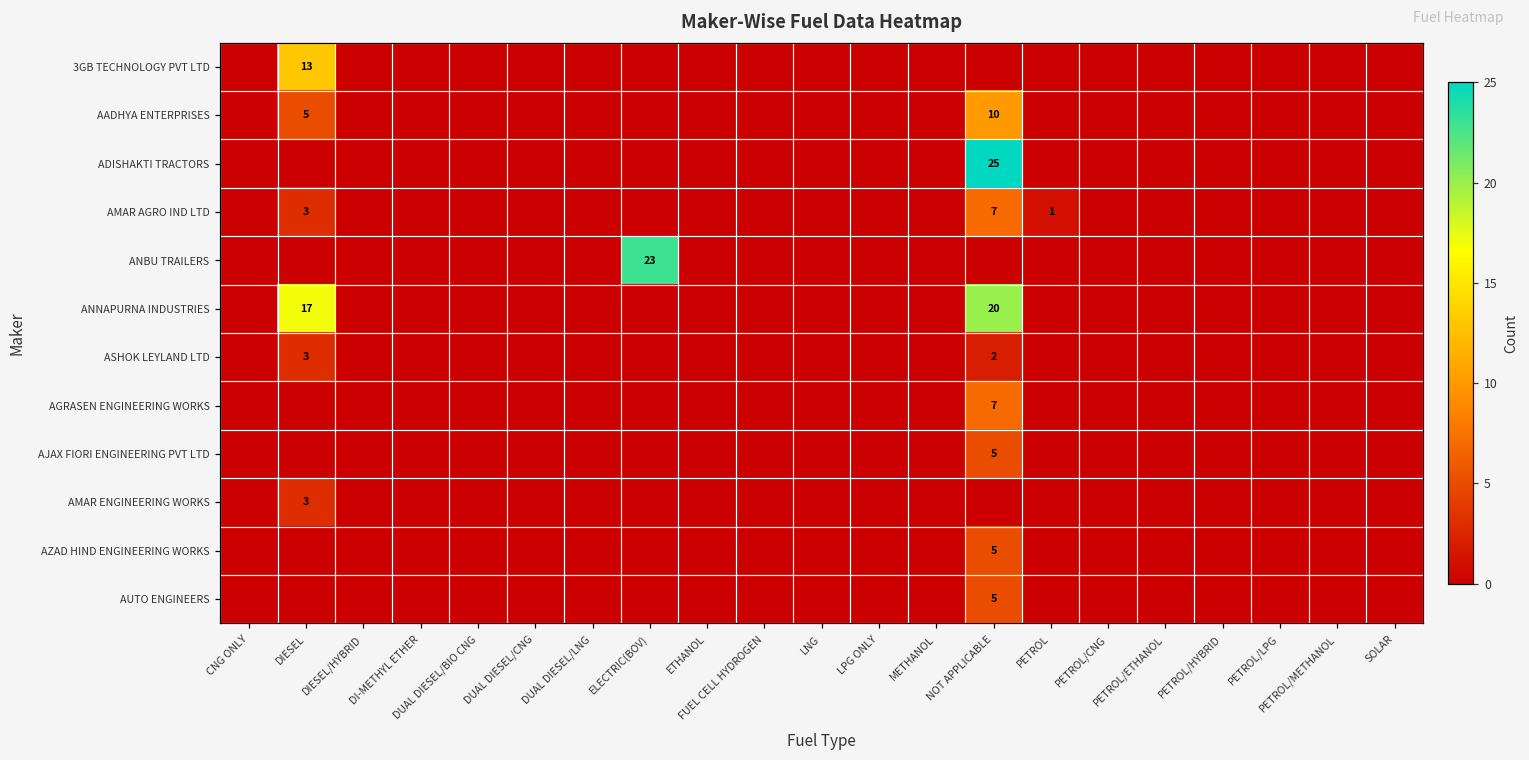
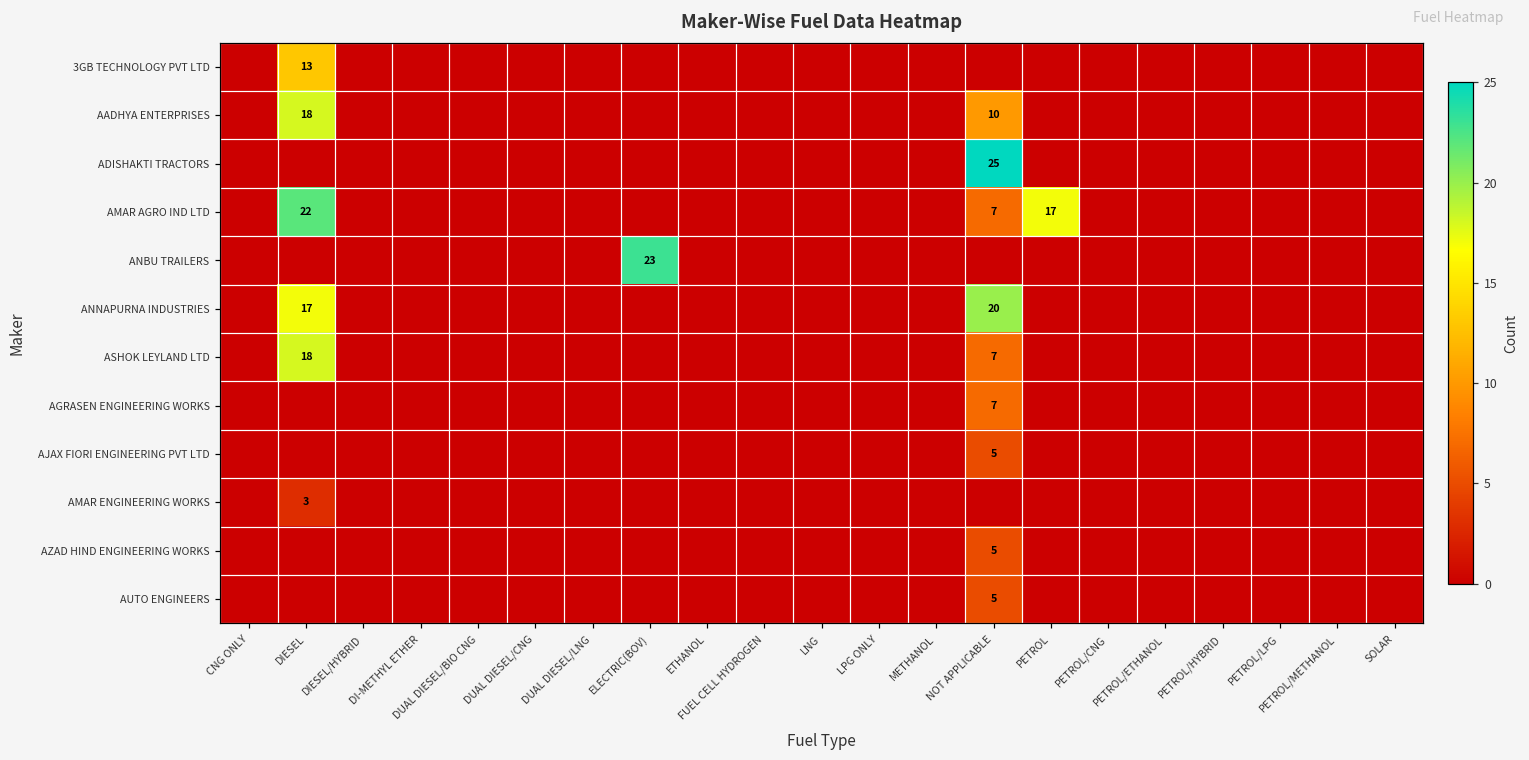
  {
    "3GB TECHNOLOGY PVT LTD": {
      "DIESEL": 13
    },
    "AADHYA ENTERPRISES": {
-     "DIESEL": 5,
+     "DIESEL": 18,
      "NOT APPLICABLE": 10
    },
    "ADISHAKTI TRACTORS": {
      "NOT APPLICABLE": 25
    },
    "AMAR AGRO IND LTD": {
-     "DIESEL": 3,
+     "DIESEL": 22,
      "NOT APPLICABLE": 7,
-     "PETROL": 1
+     "PETROL": 17
    },
    "ANBU TRAILERS": {
      "ELECTRIC(BOV)": 23
    },
    "ANNAPURNA INDUSTRIES": {
      "DIESEL": 17,
      "NOT APPLICABLE": 20
    },
    "ASHOK LEYLAND LTD": {
-     "DIESEL": 3,
-     "NOT APPLICABLE": 2
+     "DIESEL": 18,
+     "NOT APPLICABLE": 7
    },
    "AGRASEN ENGINEERING WORKS": {
      "NOT APPLICABLE": 7
    },
    "AJAX FIORI ENGINEERING PVT LTD": {
      "NOT APPLICABLE": 5
    },
    "AMAR ENGINEERING WORKS": {
      "DIESEL": 3
    },
    "AZAD HIND ENGINEERING WORKS": {
      "NOT APPLICABLE": 5
    },
    "AUTO ENGINEERS": {
      "NOT APPLICABLE": 5
    }
  }
